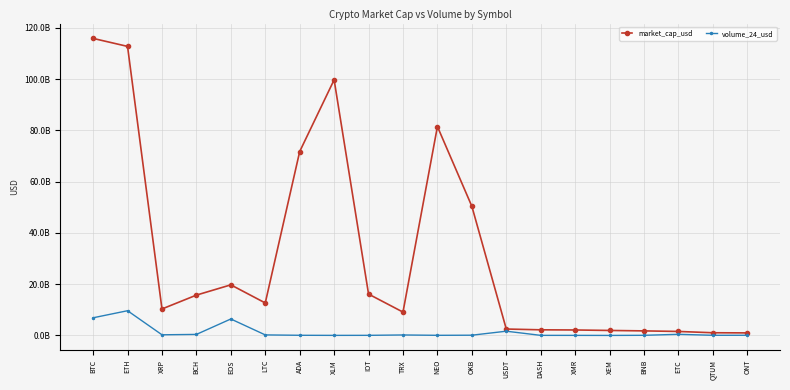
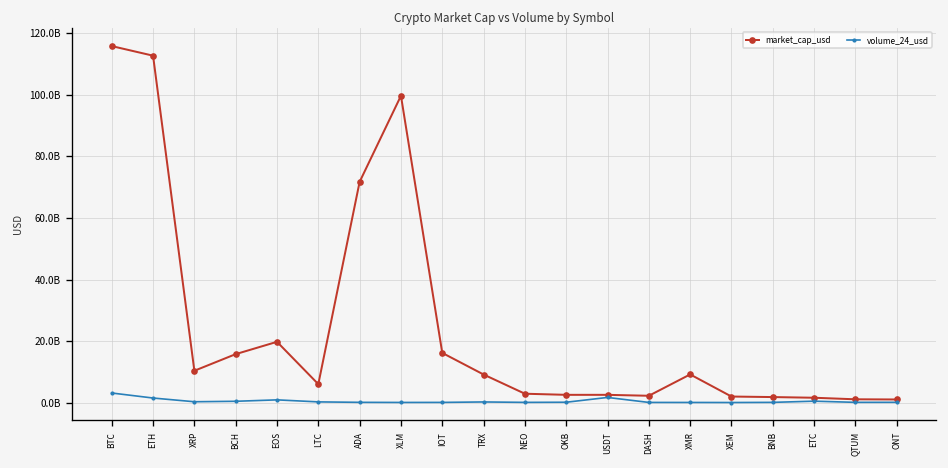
  {
    "market_cap_usd": {
      "BTC": 116000000000,
      "ETH": 113000000000,
      "XRP": 10000000000,
      "BCH": 16000000000,
      "EOS": 20000000000,
-     "LTC": 13000000000,
+     "LTC": 6000000000,
      "ADA": 72000000000,
      "XLM": 100000000000,
      "IOT": 16000000000,
      "TRX": 9000000000,
-     "NEO": 81000000000,
-     "OKB": 50000000000,
+     "NEO": 3000000000,
+     "OKB": 3000000000,
      "DASH": 2000000000,
-     "XMR": 2000000000,
+     "XMR": 9000000000,
      "XEM": 2000000000,
      "BNB": 2000000000,
      "ETC": 2000000000
    },
    "volume_24_usd": {
-     "BTC": 7000000000,
-     "ETH": 10000000000,
+     "BTC": 3000000000,
+     "ETH": 1000000000,
      "XRP": 0,
      "BCH": 0,
-     "EOS": 6000000000,
+     "EOS": 1000000000,
      "LTC": 0,
      "ADA": 0,
      "XLM": 0,
      "IOT": 0,
      "TRX": 0,
      "NEO": 0,
      "OKB": 0,
      "DASH": 0,
      "XMR": 0,
      "XEM": 0,
      "BNB": 0,
      "ETC": 0
    }
  }
